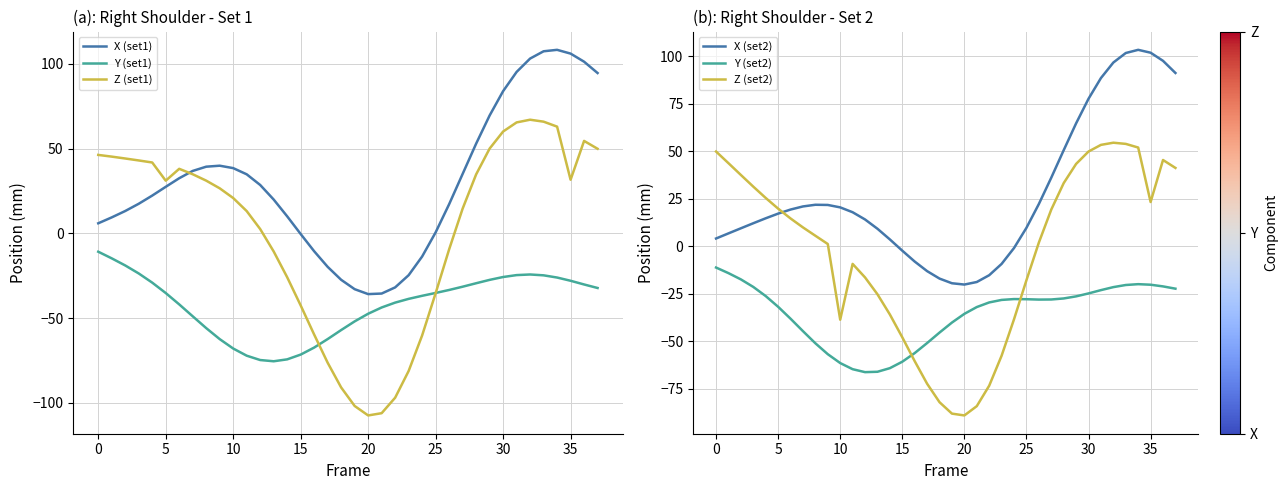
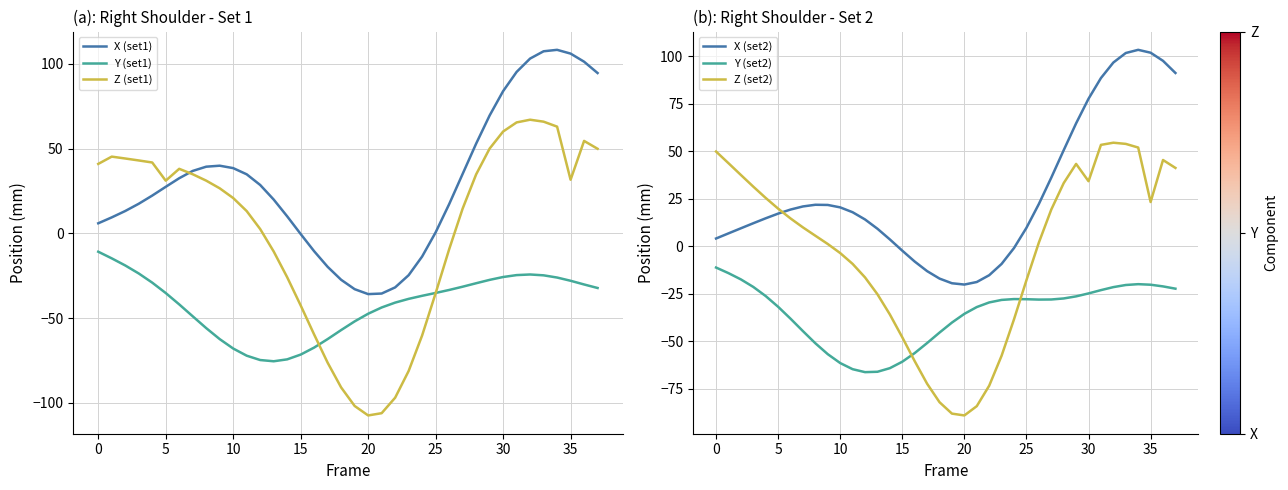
  {
    "(a): Right Shoulder - Set 1": {
      "Z (set1)": {
-       "0": 46,
+       "0": 41,
        "5": 31,
        "10": 21,
        "15": -43,
        "20": -107,
        "30": 60,
        "35": 32
      }
    },
    "(b): Right Shoulder - Set 2": {
      "Z (set2)": {
        "0": 50,
        "5": 20,
-       "10": -39,
+       "10": -4,
        "15": -48,
        "20": -89,
        "25": -18,
-       "30": 50,
+       "30": 34,
        "35": 23
      }
    }
  }
